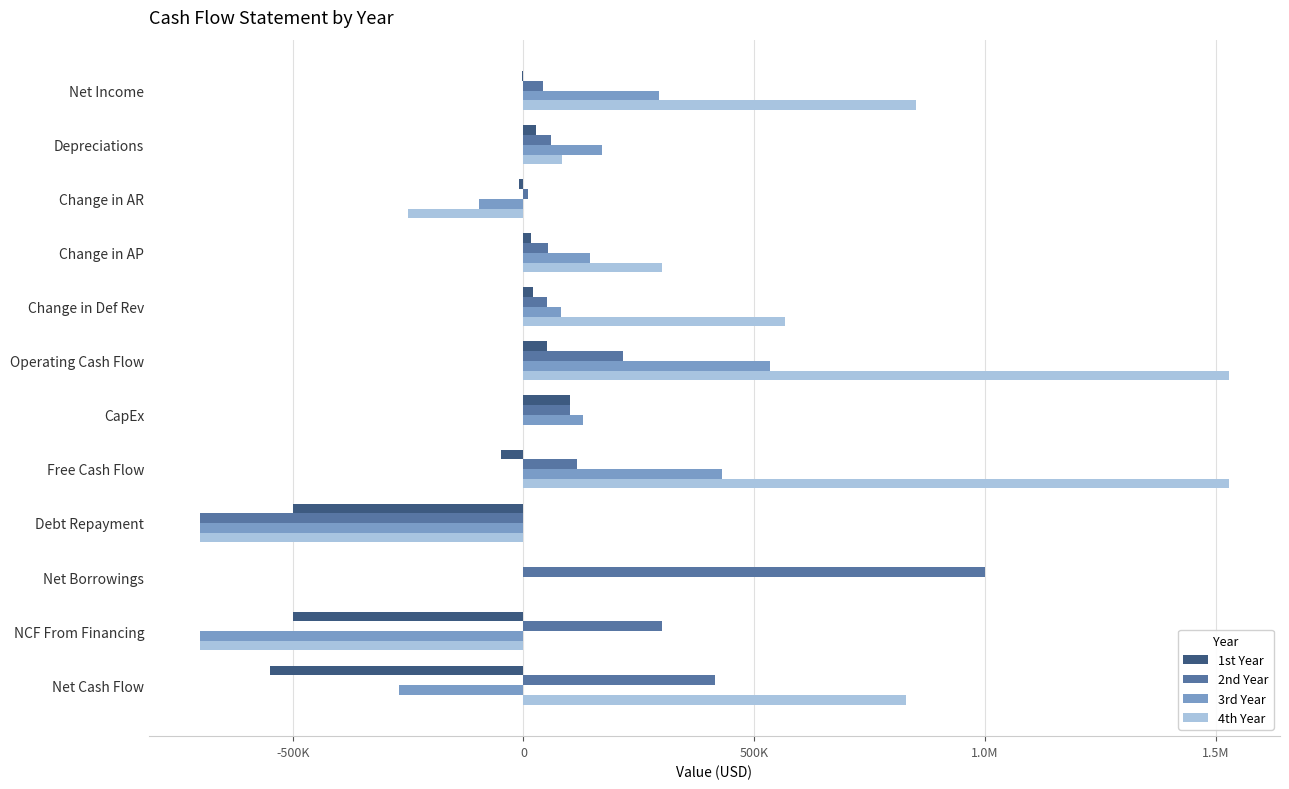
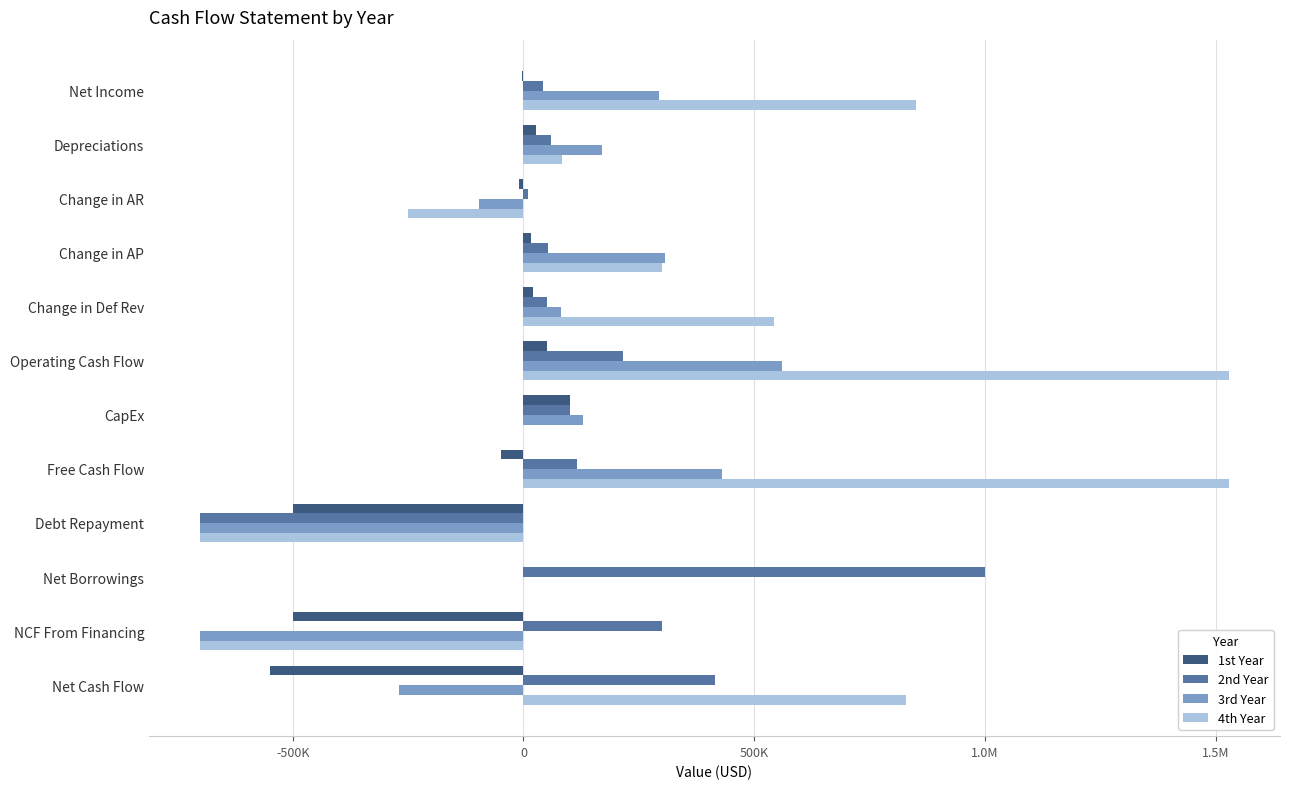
  {
    "3rd Year": {
      "Net Income": 290000,
      "Depreciations": 170000,
      "Change in AR": -100000,
-     "Change in AP": 140000,
+     "Change in AP": 310000,
      "Change in Def Rev": 80000,
-     "Operating Cash Flow": 530000,
+     "Operating Cash Flow": 560000,
      "CapEx": 130000,
      "Free Cash Flow": 430000,
      "Debt Repayment": -700000,
      "Net Borrowings": 0,
      "NCF From Financing": -700000,
      "Net Cash Flow": -270000
    },
    "4th Year": {
      "Net Income": 850000,
      "Depreciations": 80000,
      "Change in AR": -250000,
      "Change in AP": 300000,
-     "Change in Def Rev": 570000,
+     "Change in Def Rev": 540000,
      "Operating Cash Flow": 1530000,
      "CapEx": 0,
      "Free Cash Flow": 1530000,
      "Debt Repayment": -700000,
      "Net Borrowings": 0,
      "NCF From Financing": -700000,
      "Net Cash Flow": 830000
    }
  }
